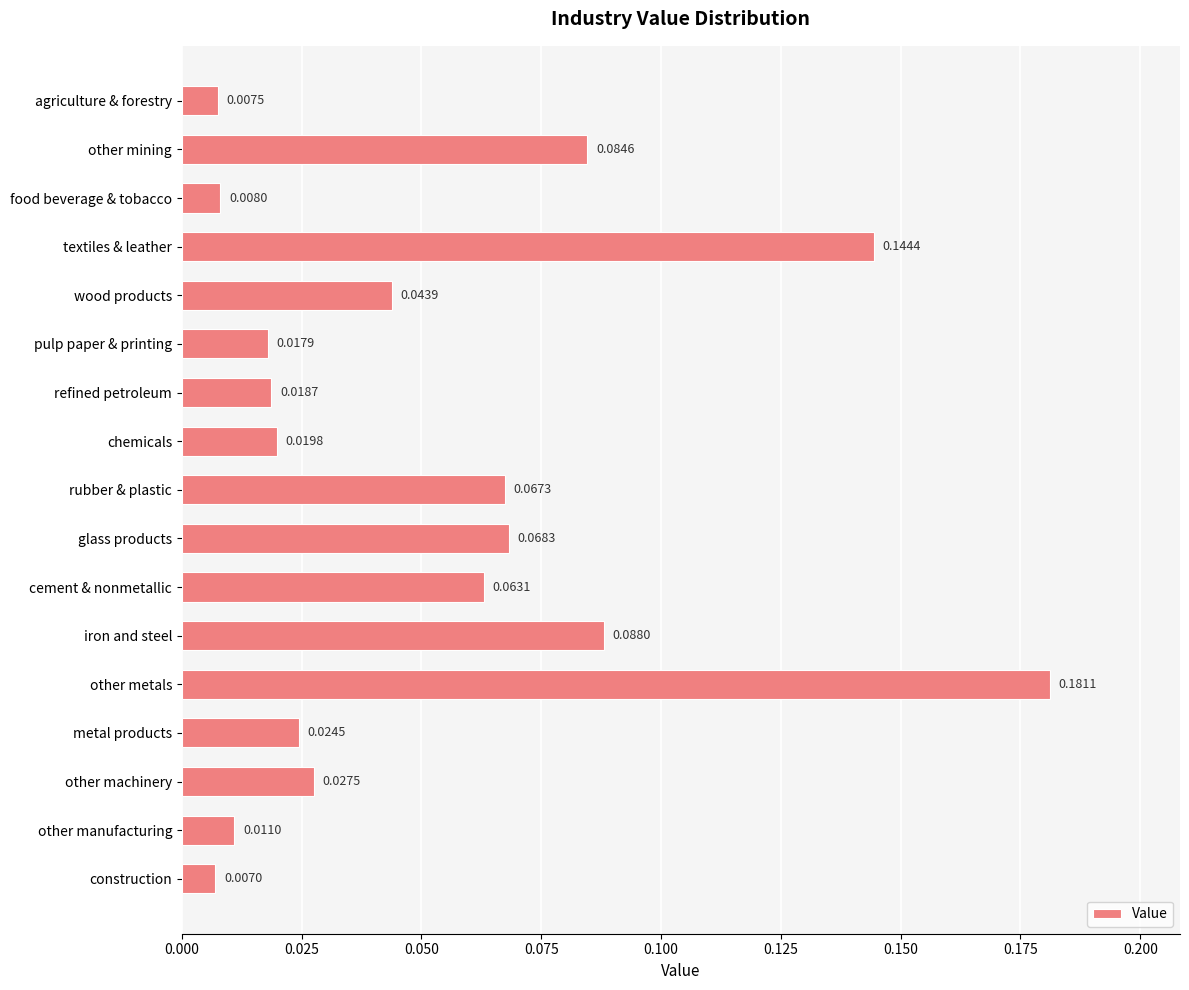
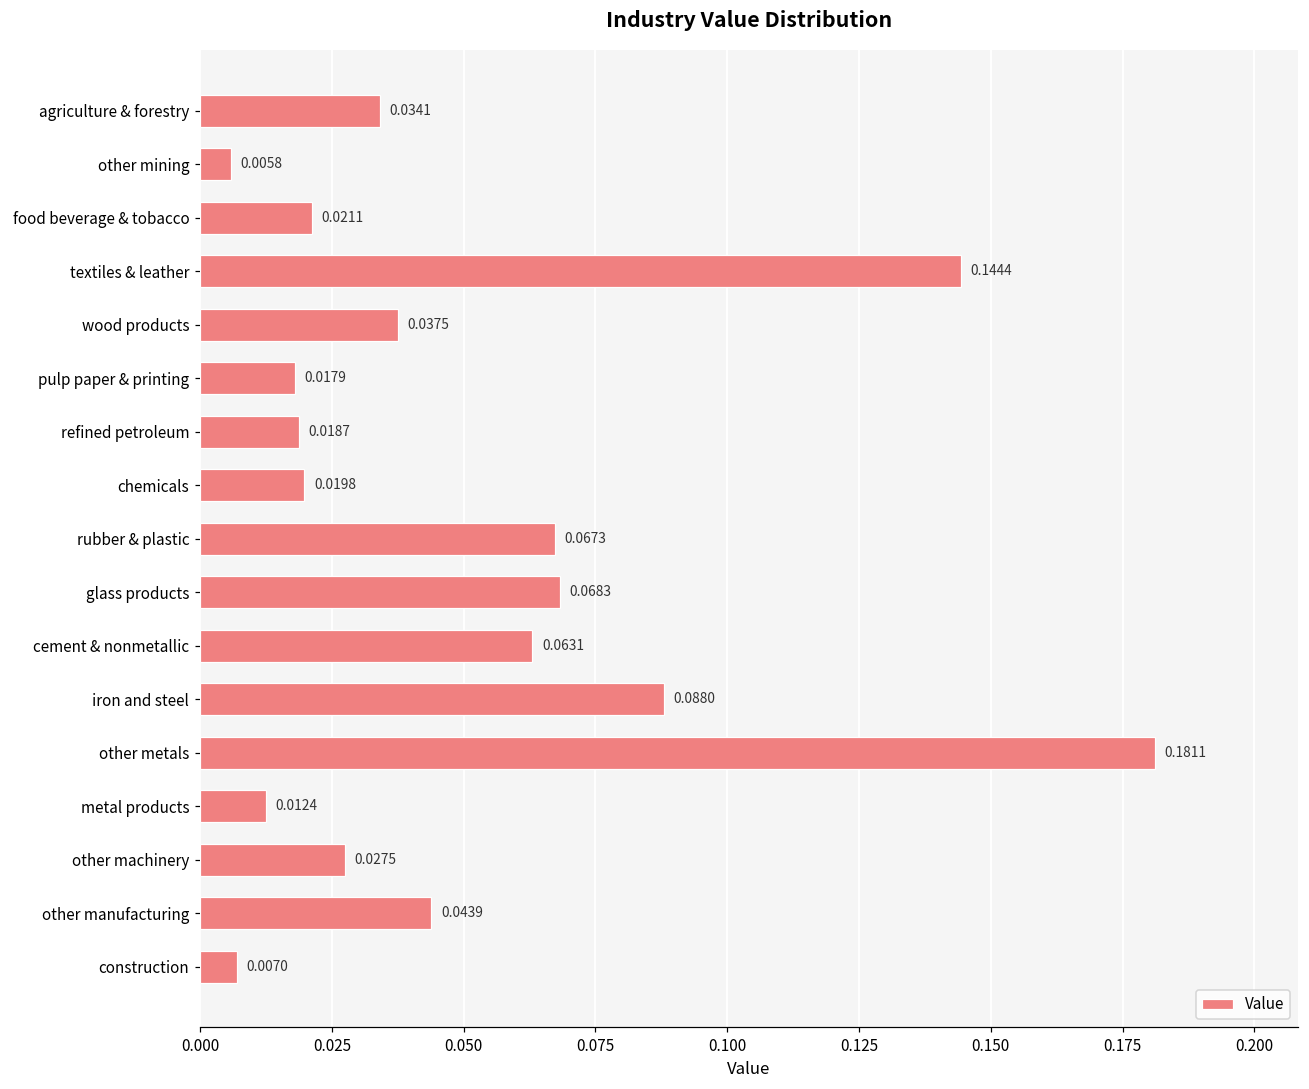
  {
-   "agriculture & forestry": 0.0075,
-   "other mining": 0.0846,
-   "food beverage & tobacco": 0.0080,
+   "agriculture & forestry": 0.0341,
+   "other mining": 0.0058,
+   "food beverage & tobacco": 0.0211,
    "textiles & leather": 0.1444,
-   "wood products": 0.0439,
+   "wood products": 0.0375,
    "pulp paper & printing": 0.0179,
    "refined petroleum": 0.0187,
    "chemicals": 0.0198,
    "rubber & plastic": 0.0673,
    "glass products": 0.0683,
    "cement & nonmetallic": 0.0631,
    "iron and steel": 0.0880,
    "other metals": 0.1811,
-   "metal products": 0.0245,
+   "metal products": 0.0124,
    "other machinery": 0.0275,
-   "other manufacturing": 0.0110,
+   "other manufacturing": 0.0439,
    "construction": 0.0070
  }
